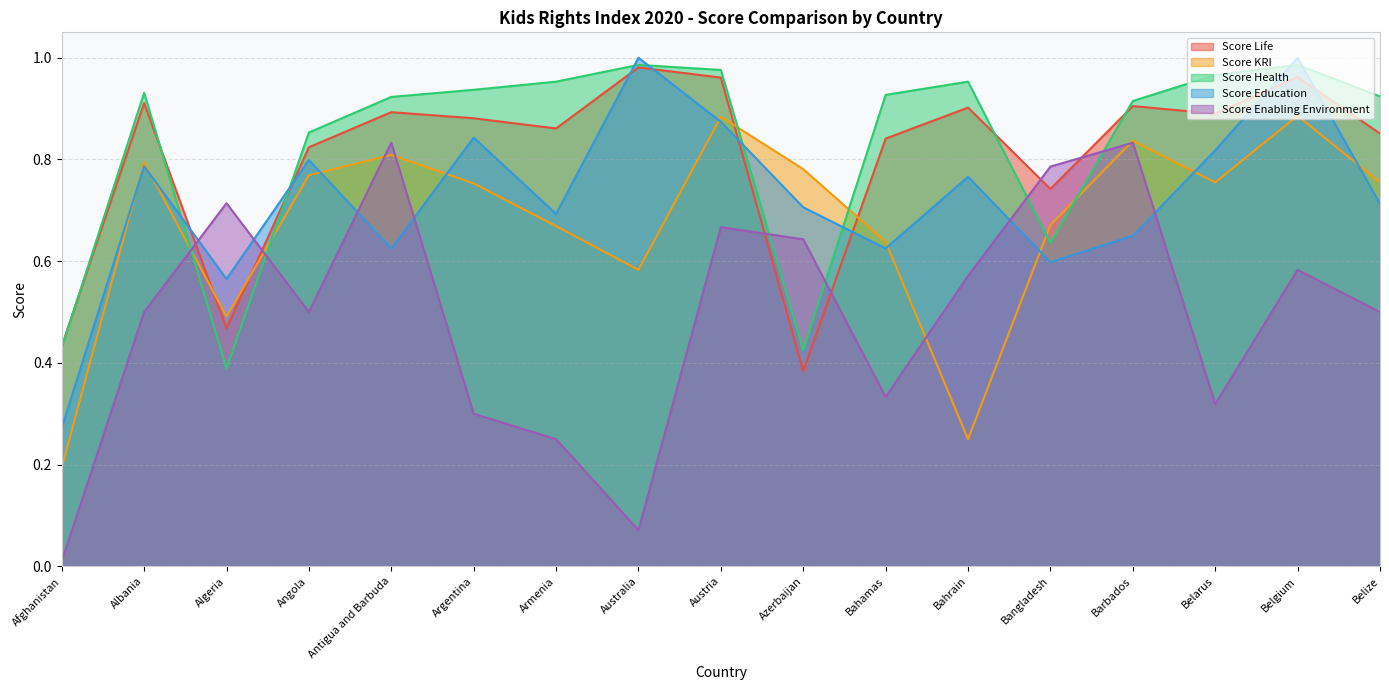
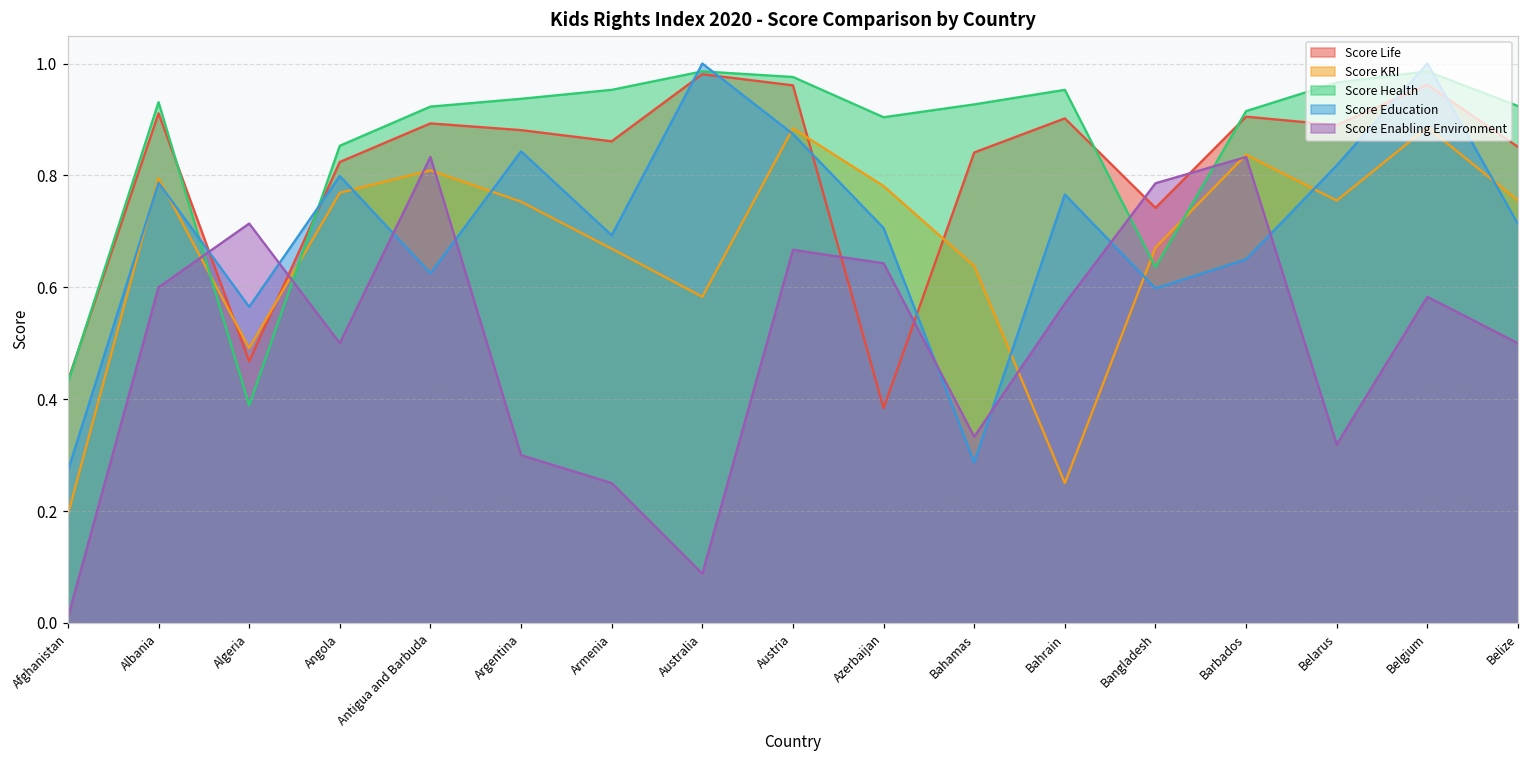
  {
    "Score Life": {
      "Albania": 0.91,
      "Algeria": 0.47,
      "Angola": 0.82,
      "Antigua and Barbuda": 0.89,
      "Argentina": 0.88,
      "Armenia": 0.86,
      "Austria": 0.96,
      "Azerbaijan": 0.38,
      "Bahamas": 0.84,
      "Bahrain": 0.90,
      "Bangladesh": 0.74,
      "Barbados": 0.91,
      "Belize": 0.85
    },
    "Score KRI": {
      "Afghanistan": 0.19,
      "Albania": 0.80,
      "Algeria": 0.49,
      "Angola": 0.77,
      "Antigua and Barbuda": 0.81,
      "Argentina": 0.75,
      "Armenia": 0.67,
      "Australia": 0.58,
      "Austria": 0.88,
      "Azerbaijan": 0.78,
      "Bahamas": 0.64,
      "Bahrain": 0.25,
      "Bangladesh": 0.67,
      "Belarus": 0.76,
      "Belize": 0.76
    },
    "Score Health": {
      "Albania": 0.93,
      "Algeria": 0.39,
      "Angola": 0.85,
      "Antigua and Barbuda": 0.92,
      "Argentina": 0.94,
      "Armenia": 0.95,
      "Austria": 0.98,
-     "Azerbaijan": 0.43,
+     "Azerbaijan": 0.90,
      "Bahamas": 0.93,
      "Bahrain": 0.95,
      "Bangladesh": 0.64,
      "Barbados": 0.92,
      "Belize": 0.92
    },
    "Score Education": {
      "Afghanistan": 0.27,
      "Albania": 0.79,
      "Algeria": 0.57,
      "Angola": 0.80,
      "Antigua and Barbuda": 0.63,
      "Argentina": 0.84,
      "Armenia": 0.69,
      "Australia": 1.00,
      "Austria": 0.87,
      "Azerbaijan": 0.71,
-     "Bahamas": 0.63,
+     "Bahamas": 0.29,
      "Bahrain": 0.77,
      "Bangladesh": 0.60,
      "Barbados": 0.65,
      "Belarus": 0.82,
      "Belize": 0.71
    },
    "Score Enabling Environment": {
      "Afghanistan": 0.01,
-     "Albania": 0.5,
+     "Albania": 0.6,
      "Algeria": 0.71,
      "Angola": 0.50,
      "Antigua and Barbuda": 0.83,
      "Argentina": 0.30,
      "Armenia": 0.25,
-     "Australia": 0.07,
+     "Australia": 0.09,
      "Austria": 0.67,
      "Azerbaijan": 0.64,
      "Bahamas": 0.33,
      "Bahrain": 0.57,
      "Bangladesh": 0.79,
      "Belarus": 0.32,
      "Belgium": 0.58,
      "Belize": 0.50
    }
  }
